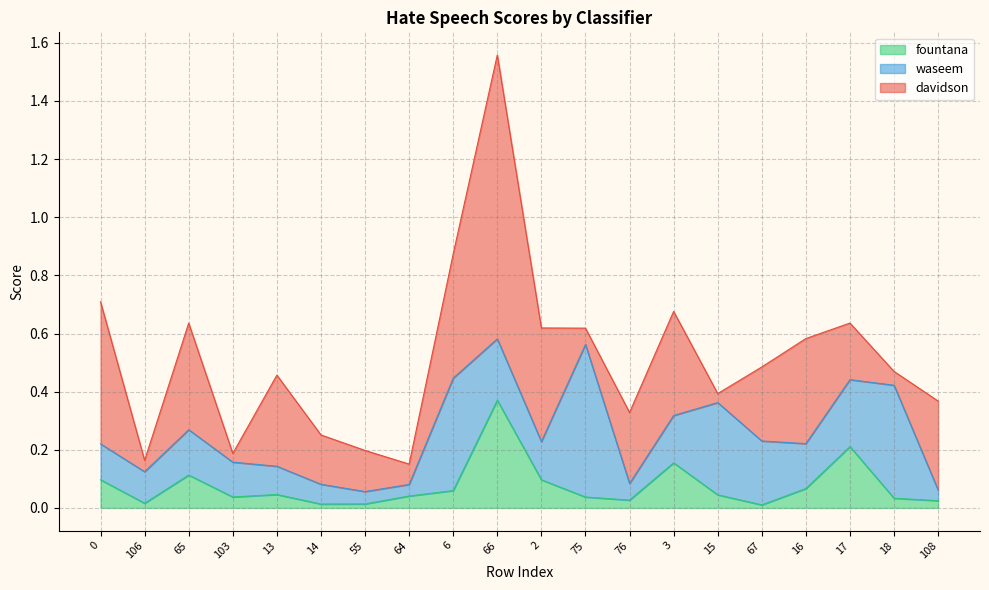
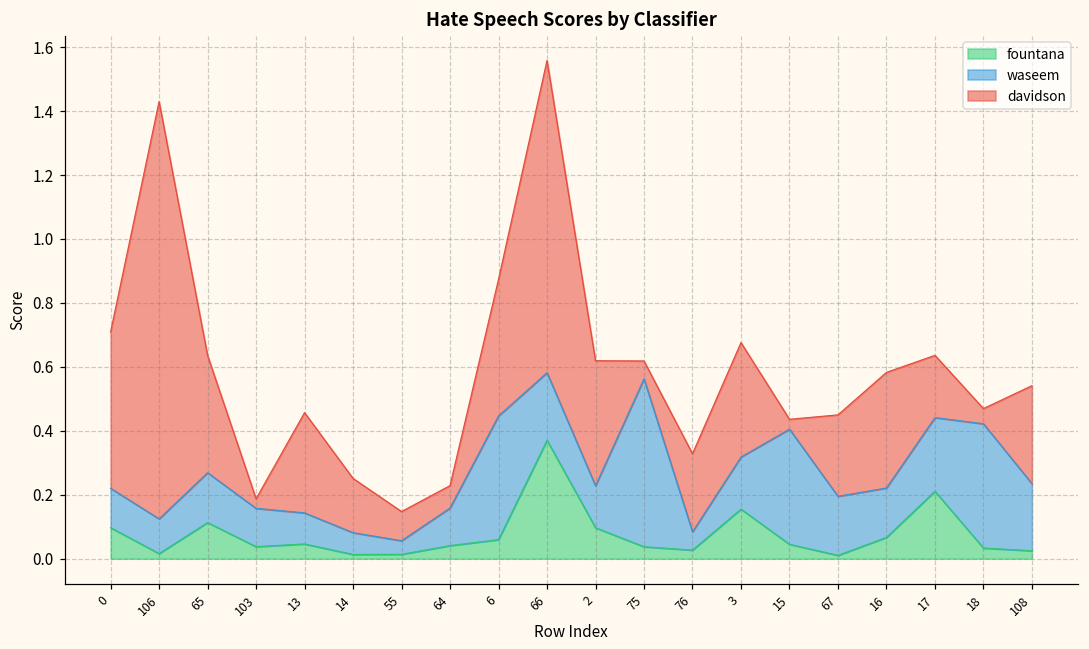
  {
    "fountana": {
      "0": 0.10,
      "106": 0.02,
      "65": 0.11,
      "103": 0.04,
      "13": 0.05,
      "14": 0.01,
      "55": 0.01,
      "64": 0.04,
      "6": 0.06,
      "66": 0.37,
      "2": 0.10,
      "75": 0.04,
      "76": 0.03,
      "3": 0.16,
      "15": 0.05,
      "67": 0.01,
      "16": 0.07,
      "17": 0.21,
      "18": 0.03,
      "108": 0.02
    },
    "waseem": {
      "0": 0.12,
      "106": 0.11,
      "65": 0.16,
      "103": 0.12,
      "13": 0.10,
      "14": 0.07,
      "55": 0.04,
-     "64": 0.04,
+     "64": 0.12,
      "6": 0.39,
      "66": 0.21,
      "2": 0.13,
      "75": 0.52,
      "76": 0.06,
      "3": 0.16,
-     "15": 0.32,
-     "67": 0.22,
+     "15": 0.36,
+     "67": 0.18,
      "16": 0.15,
      "17": 0.23,
      "18": 0.39,
-     "108": 0.04
+     "108": 0.21
    },
    "davidson": {
      "0": 0.49,
-     "106": 0.04,
+     "106": 1.31,
      "65": 0.37,
      "103": 0.03,
      "13": 0.31,
      "14": 0.17,
-     "55": 0.14,
+     "55": 0.09,
      "64": 0.07,
      "6": 0.43,
      "66": 0.98,
      "2": 0.39,
      "75": 0.06,
      "76": 0.24,
      "3": 0.36,
      "15": 0.03,
      "67": 0.25,
      "16": 0.36,
      "17": 0.19,
      "18": 0.05,
      "108": 0.31
    }
  }
